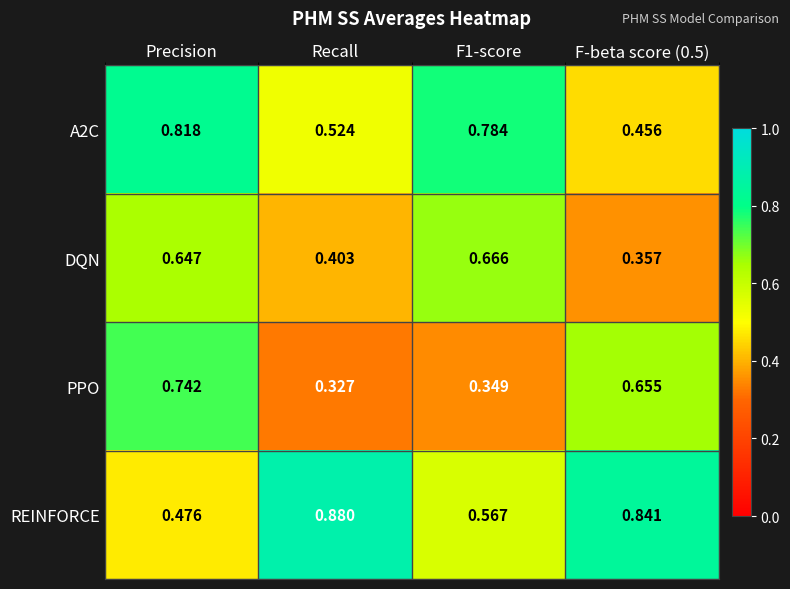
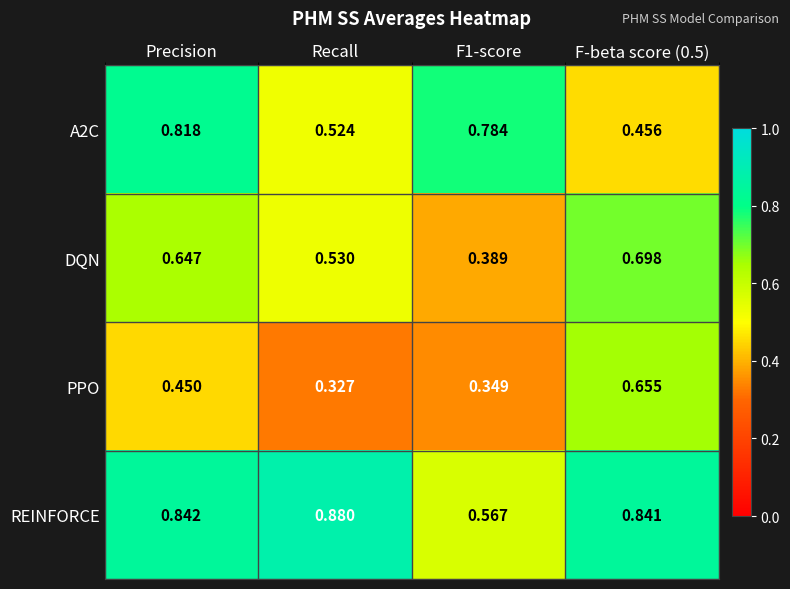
  {
    "A2C": {
      "Precision": 0.818,
      "Recall": 0.524,
      "F1-score": 0.784,
      "F-beta score (0.5)": 0.456
    },
    "DQN": {
      "Precision": 0.647,
-     "Recall": 0.403,
-     "F1-score": 0.666,
-     "F-beta score (0.5)": 0.357
+     "Recall": 0.530,
+     "F1-score": 0.389,
+     "F-beta score (0.5)": 0.698
    },
    "PPO": {
-     "Precision": 0.742,
+     "Precision": 0.450,
      "Recall": 0.327,
      "F1-score": 0.349,
      "F-beta score (0.5)": 0.655
    },
    "REINFORCE": {
-     "Precision": 0.476,
+     "Precision": 0.842,
      "Recall": 0.880,
      "F1-score": 0.567,
      "F-beta score (0.5)": 0.841
    }
  }
